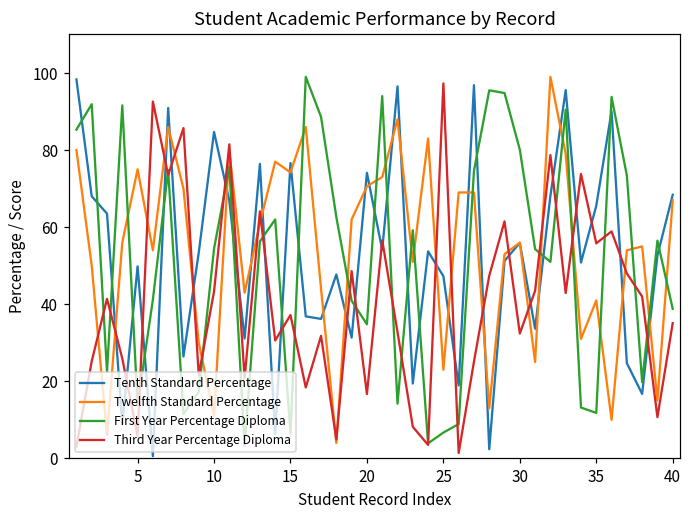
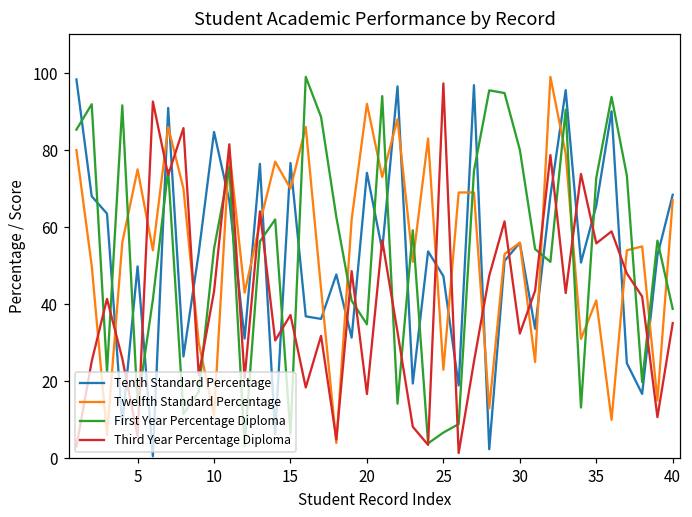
  {
    "Tenth Standard Percentage": {
      "5": 50,
      "10": 85,
      "15": 77,
      "20": 74,
      "25": 47,
      "35": 66,
      "40": 68
    },
    "Twelfth Standard Percentage": {
      "5": 75,
-     "15": 74,
-     "20": 71,
+     "15": 70,
+     "20": 92,
      "25": 23,
      "35": 41,
      "40": 67
    },
    "First Year Percentage Diploma": {
      "10": 54,
      "20": 35,
      "25": 7,
      "30": 80,
-     "35": 12,
+     "35": 73,
      "40": 39
    },
    "Third Year Percentage Diploma": {
      "10": 43,
      "15": 37,
      "20": 17,
      "25": 97,
      "30": 32,
      "35": 56,
      "40": 35
    }
  }
